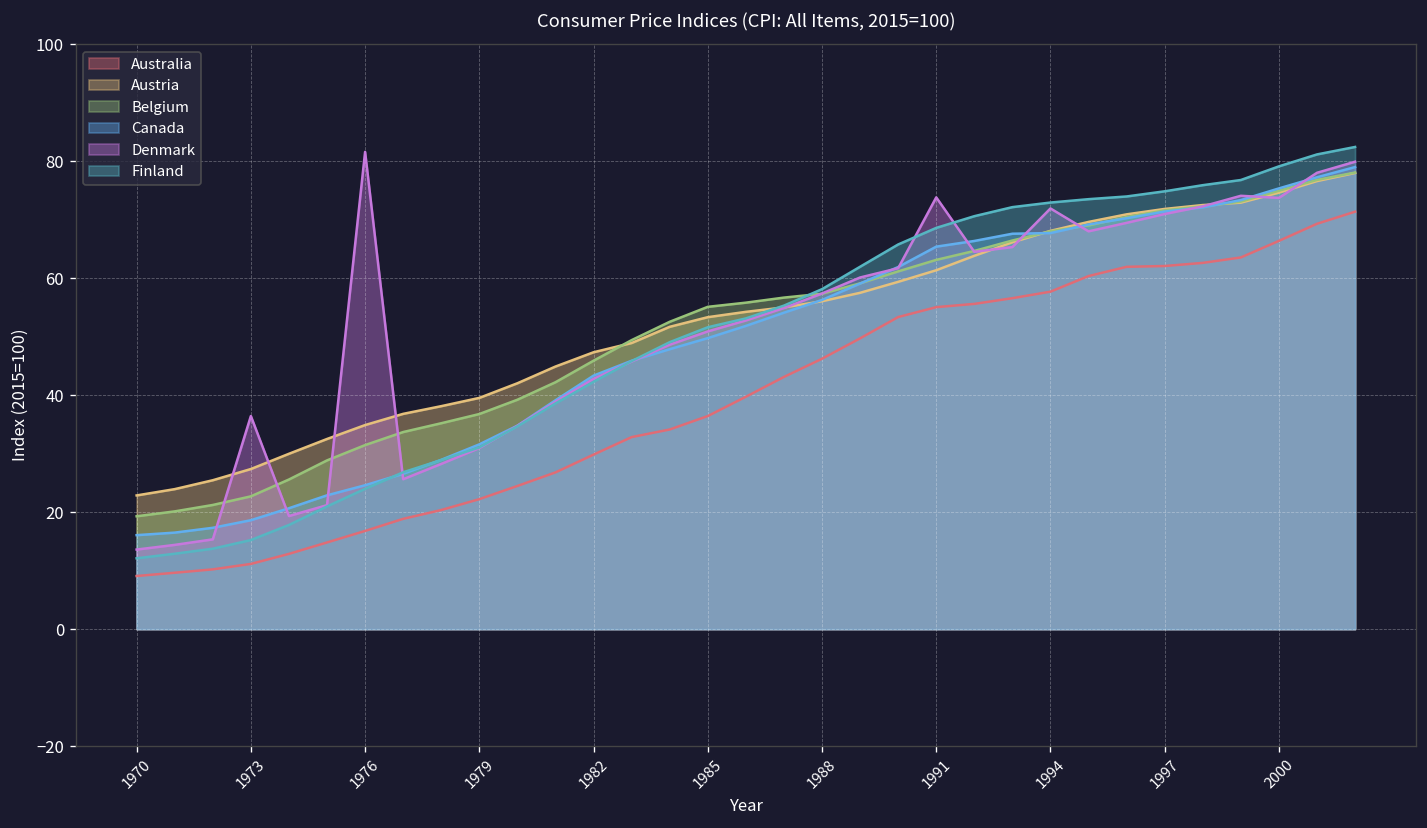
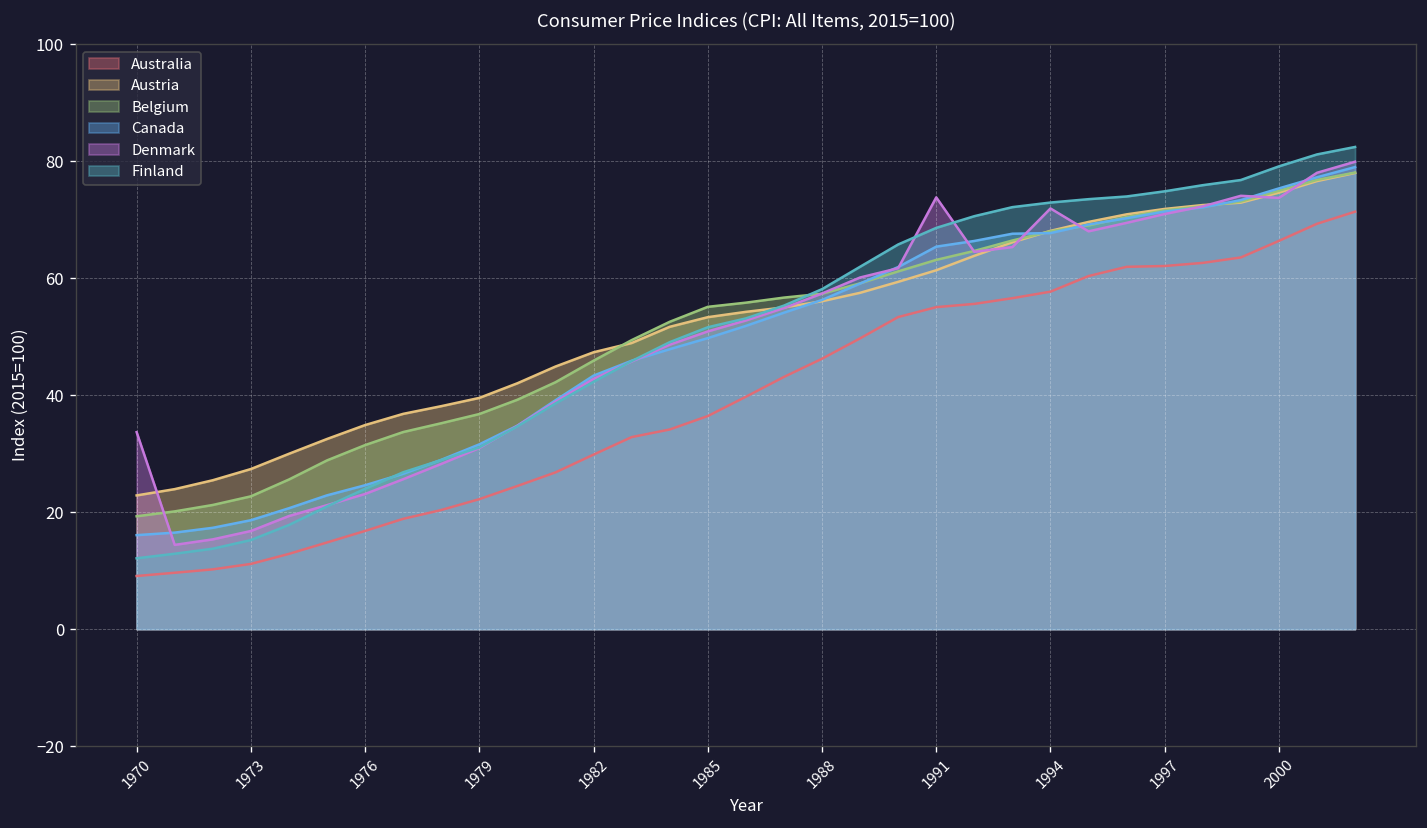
  {
    "Denmark": {
-     "1970": 14,
-     "1973": 36,
-     "1976": 82,
+     "1970": 34,
+     "1973": 17,
+     "1976": 23,
      "1985": 51,
      "1991": 74,
      "1994": 72,
      "2000": 74
    }
  }
